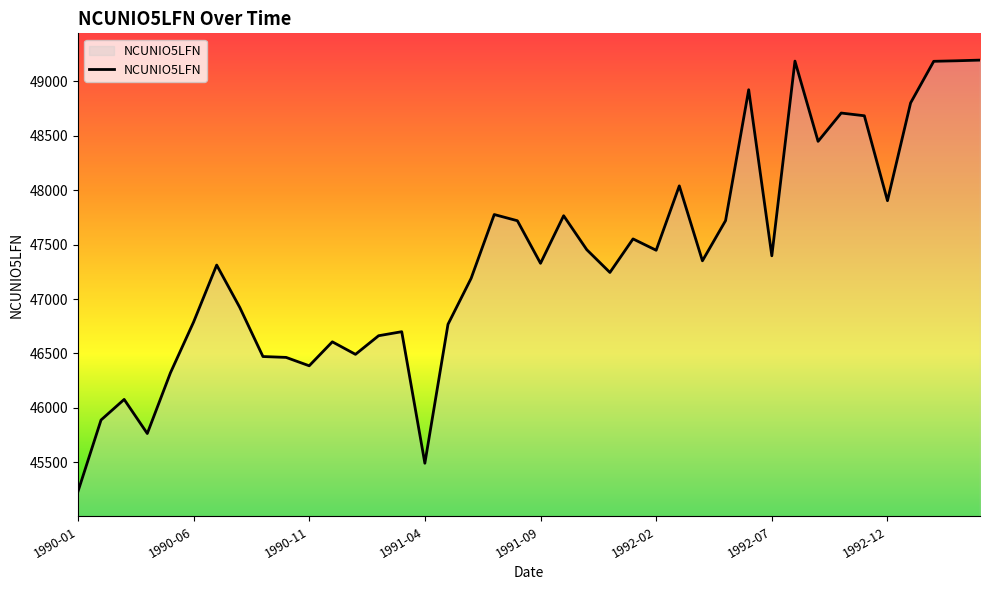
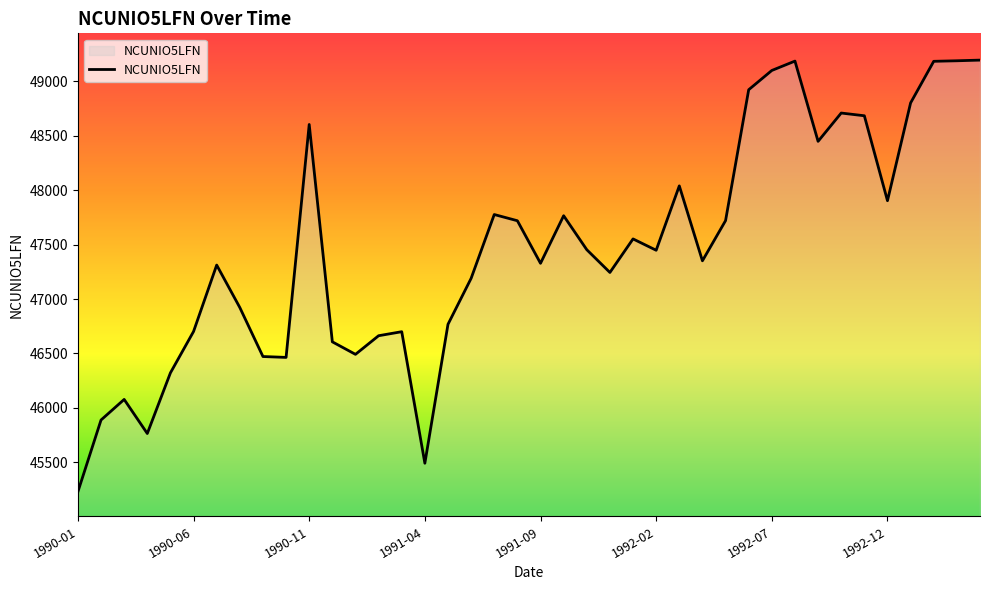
  {
    "1990-01": 45230,
-   "1990-06": 46790,
-   "1990-11": 46390,
+   "1990-06": 46700,
+   "1990-11": 48600,
    "1991-04": 45490,
    "1991-09": 47330,
    "1992-02": 47450,
-   "1992-07": 47400,
+   "1992-07": 49100,
    "1992-12": 47900
  }
